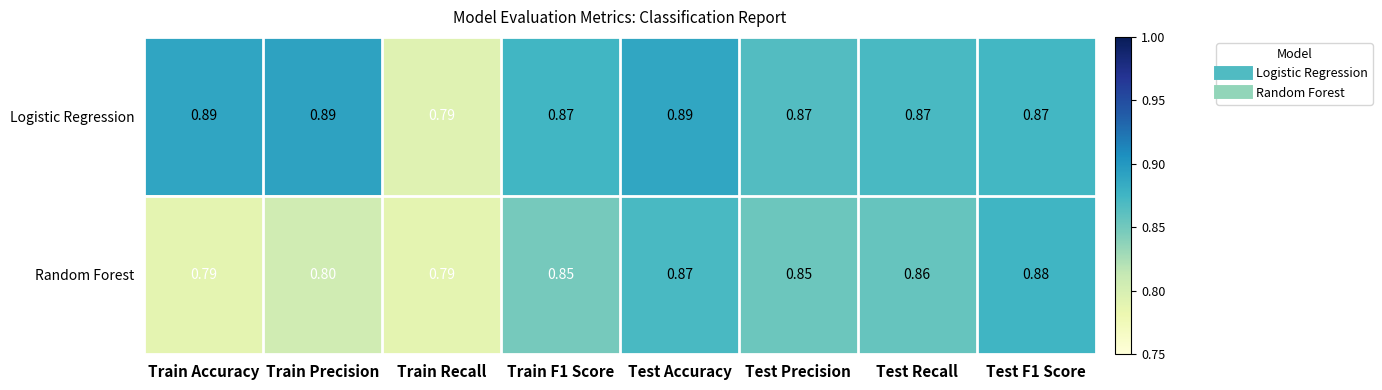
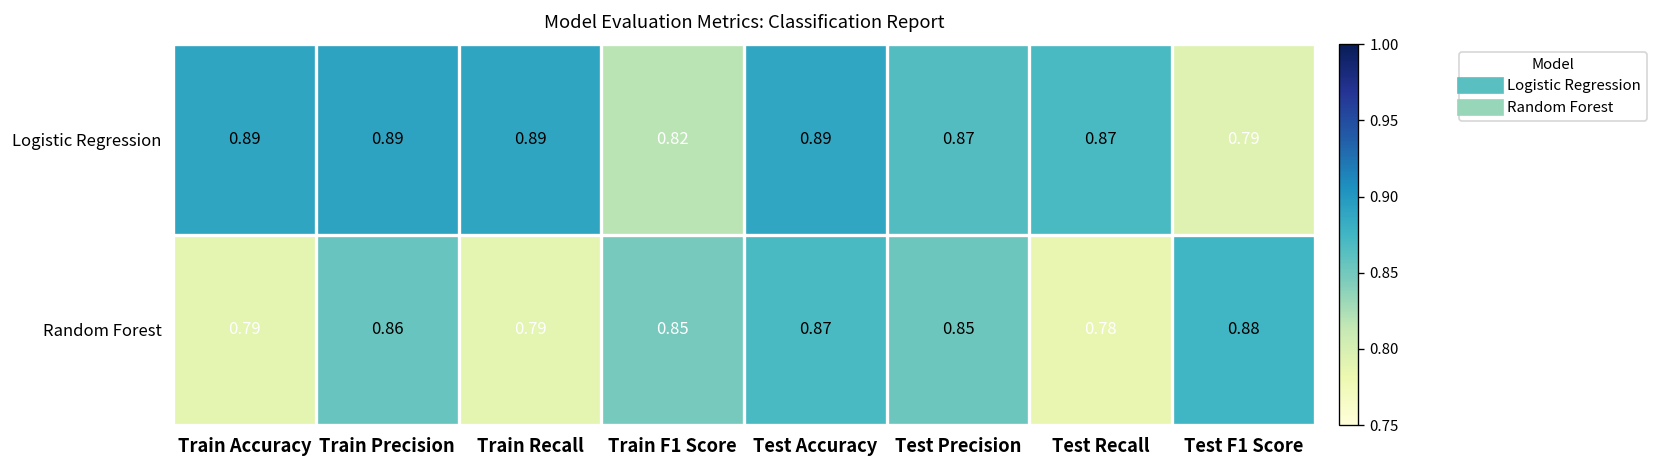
  {
    "Logistic Regression": {
      "Train Accuracy": 0.89,
      "Train Precision": 0.89,
-     "Train Recall": 0.79,
-     "Train F1 Score": 0.87,
+     "Train Recall": 0.89,
+     "Train F1 Score": 0.82,
      "Test Accuracy": 0.89,
      "Test Precision": 0.87,
      "Test Recall": 0.87,
-     "Test F1 Score": 0.87
+     "Test F1 Score": 0.79
    },
    "Random Forest": {
      "Train Accuracy": 0.79,
-     "Train Precision": 0.80,
+     "Train Precision": 0.86,
      "Train Recall": 0.79,
      "Train F1 Score": 0.85,
      "Test Accuracy": 0.87,
      "Test Precision": 0.85,
-     "Test Recall": 0.86,
+     "Test Recall": 0.78,
      "Test F1 Score": 0.88
    }
  }
